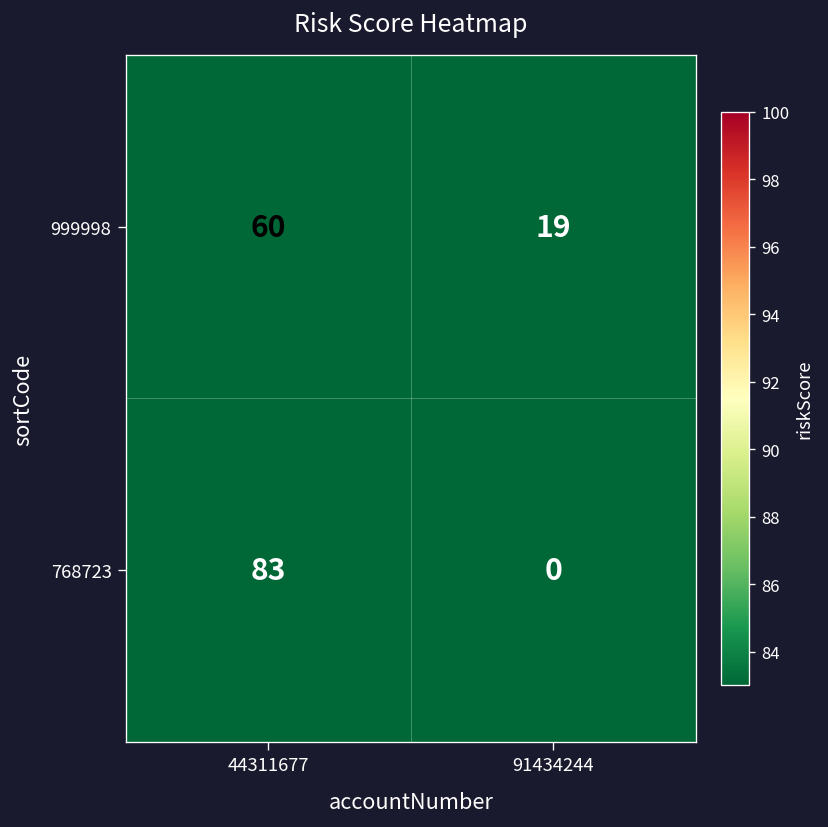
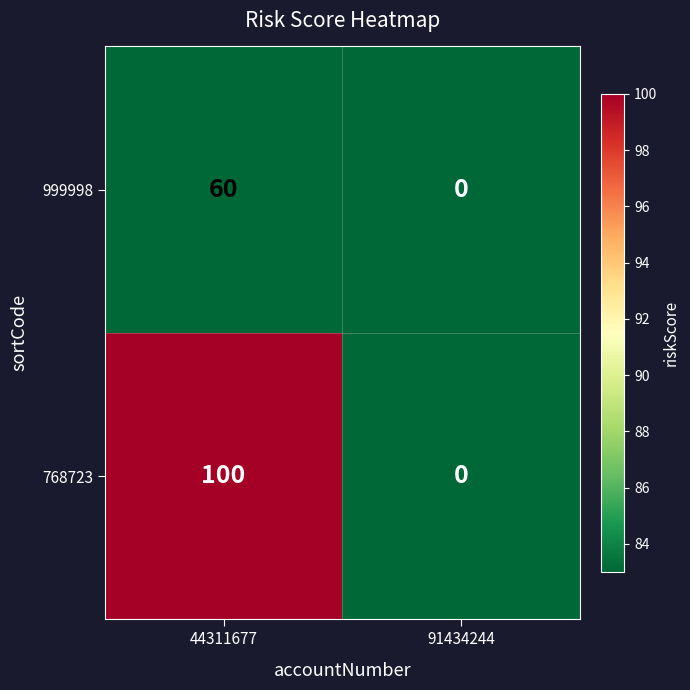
  {
    "999998": {
      "44311677": 60,
-     "91434244": 19
+     "91434244": 0
    },
    "768723": {
-     "44311677": 83,
+     "44311677": 100,
      "91434244": 0
    }
  }
